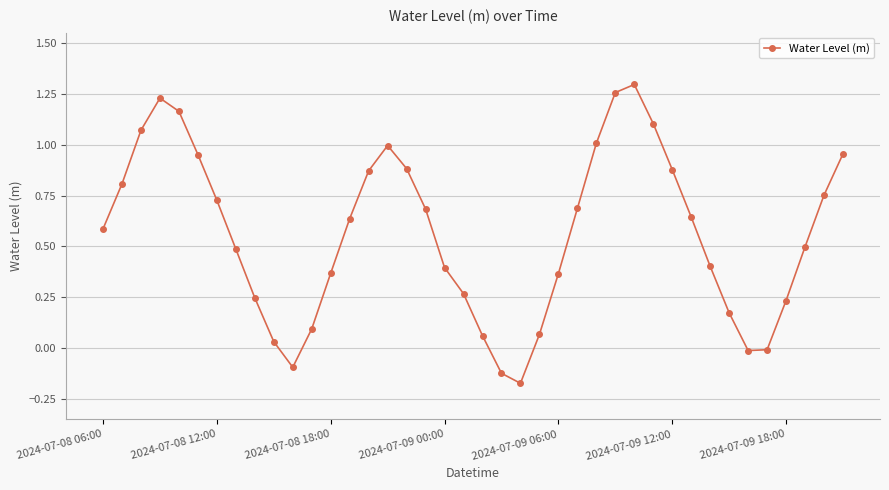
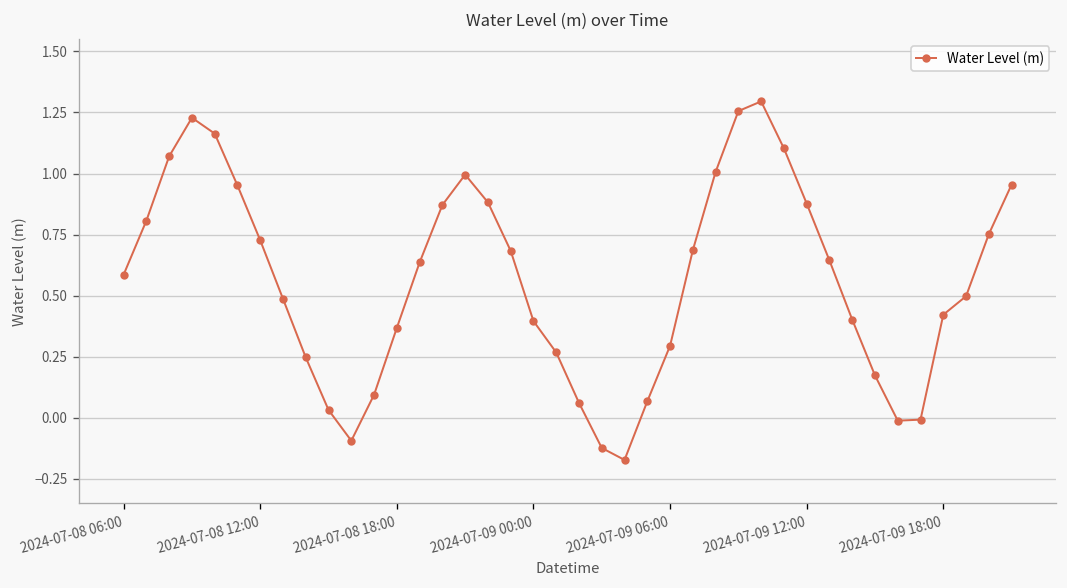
  {
    "2024-07-08 06:00": 0.59,
    "2024-07-08 12:00": 0.73,
    "2024-07-08 18:00": 0.37,
    "2024-07-09 00:00": 0.40,
-   "2024-07-09 06:00": 0.37,
+   "2024-07-09 06:00": 0.29,
    "2024-07-09 12:00": 0.88,
-   "2024-07-09 18:00": 0.23
+   "2024-07-09 18:00": 0.42
  }
